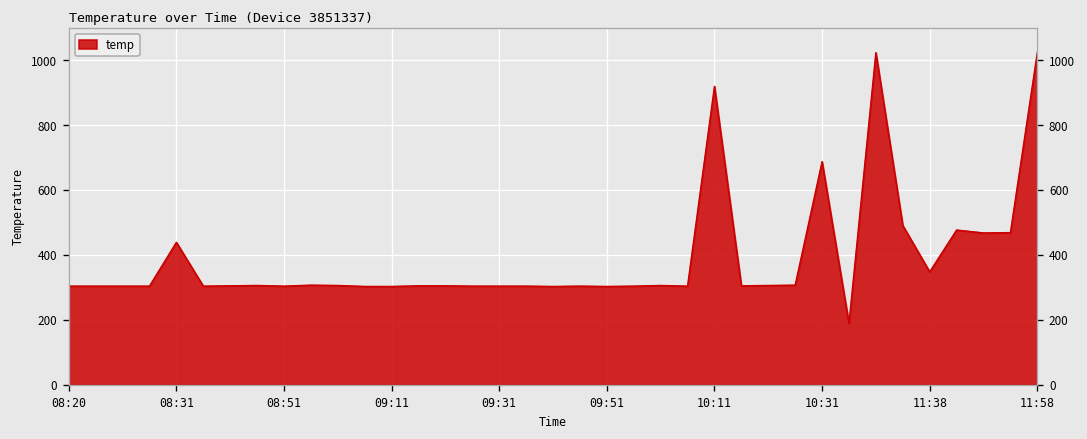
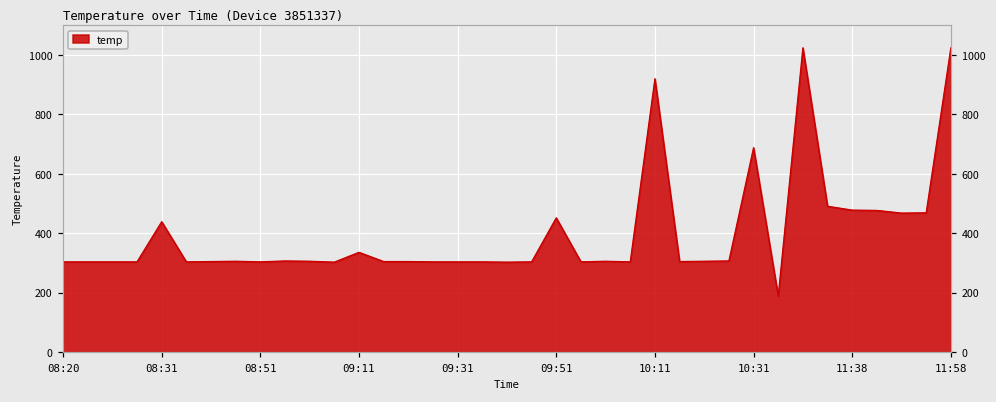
  {
    "08:20": 300,
    "08:31": 440,
    "08:51": 300,
-   "09:11": 300,
+   "09:11": 340,
    "09:31": 300,
-   "09:51": 300,
+   "09:51": 450,
    "10:11": 920,
    "10:31": 690,
-   "11:38": 350,
+   "11:38": 480,
    "11:58": 1020
  }
